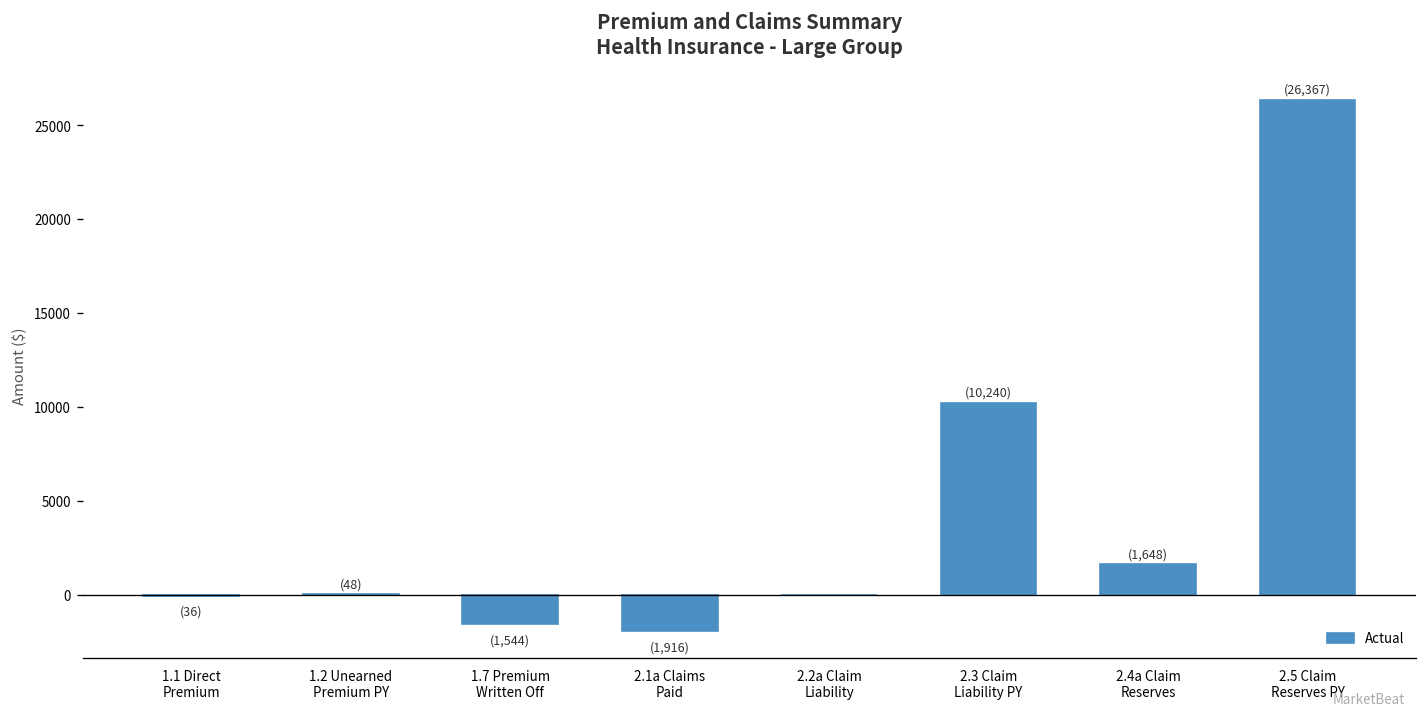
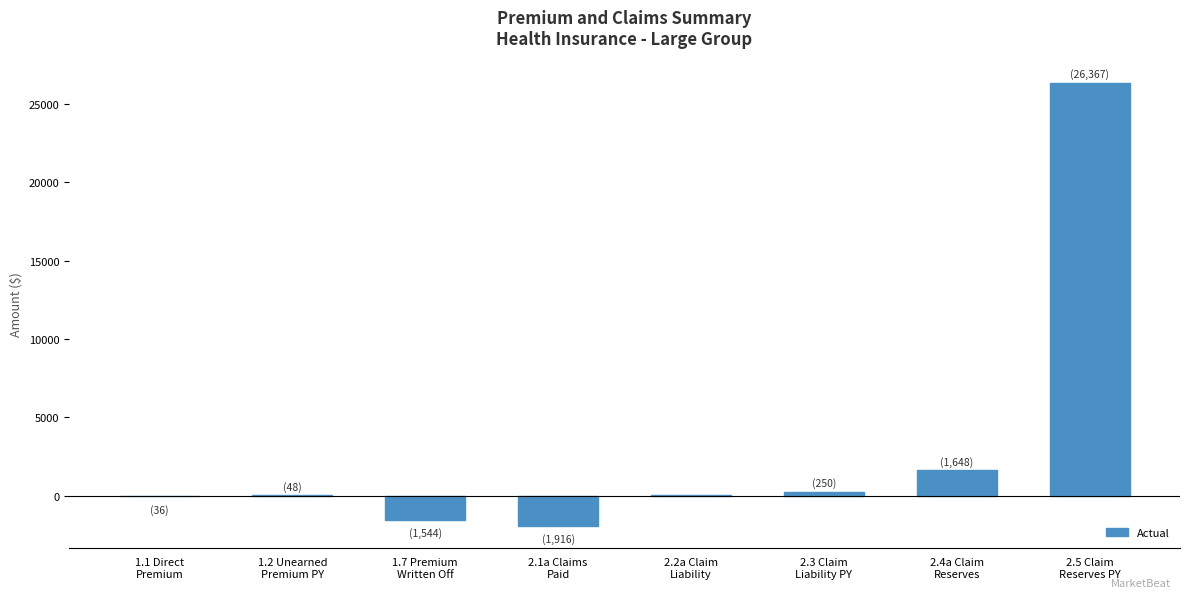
  {
    "1.2 Unearned Premium PY": "(48)",
-   "2.3 Claim Liability PY": "(10,240)",
+   "2.3 Claim Liability PY": "(250)",
    "2.4a Claim Reserves": "(1,648)",
    "2.5 Claim Reserves PY": "(26,367)"
  }
